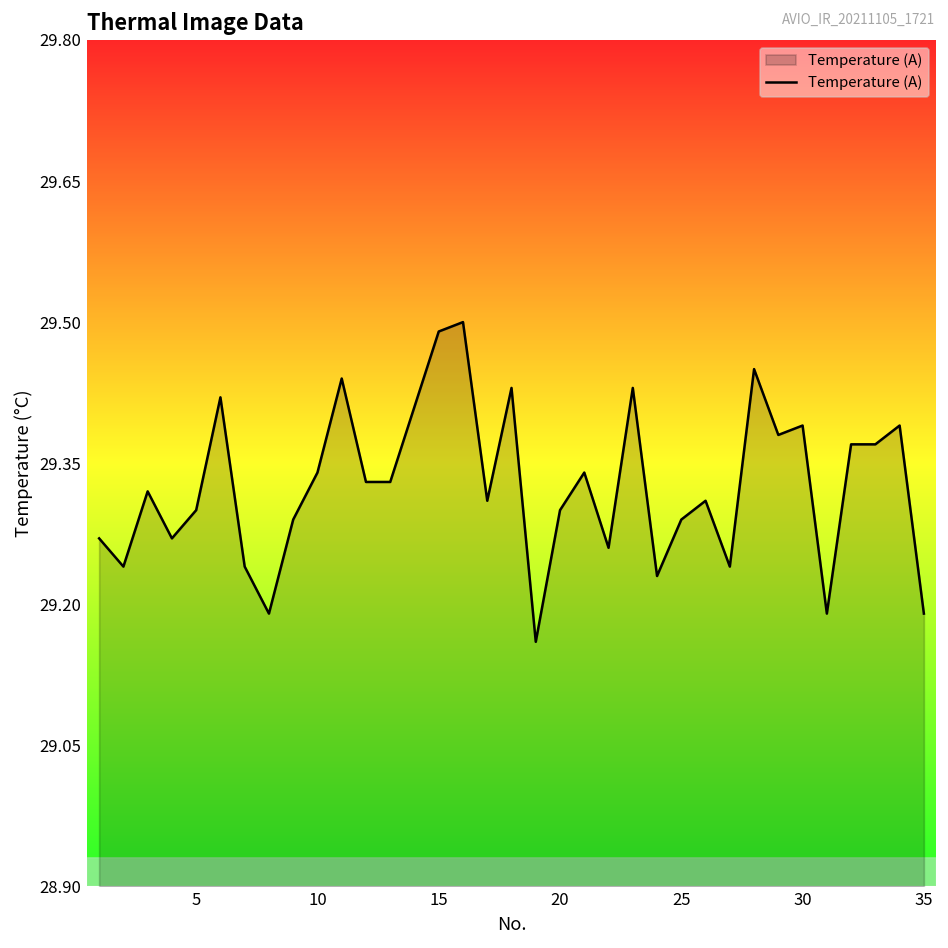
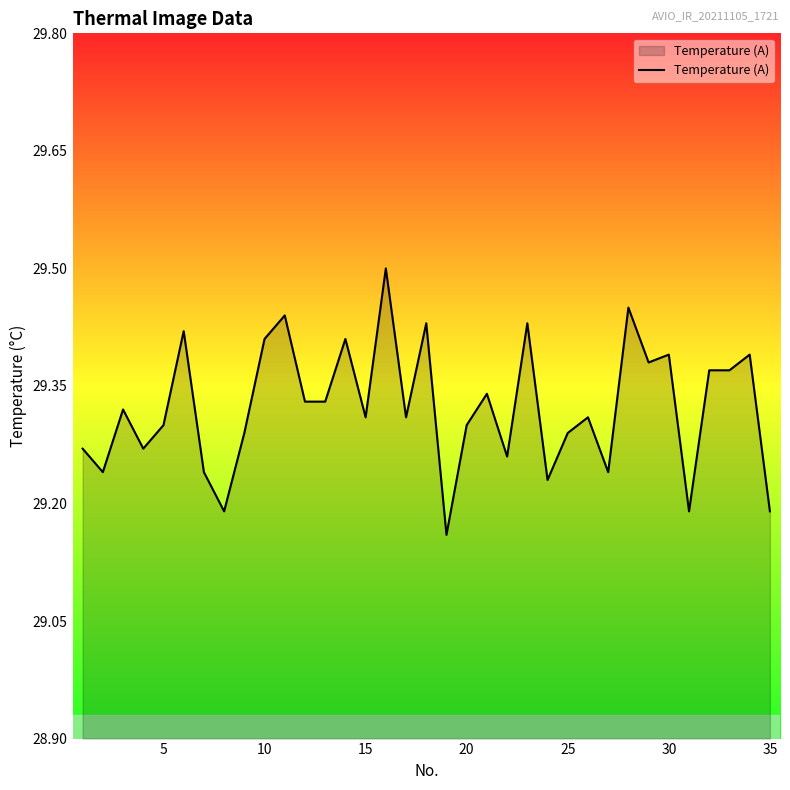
  {
    "5": 29.30,
-   "10": 29.34,
-   "15": 29.49,
+   "10": 29.41,
+   "15": 29.31,
    "20": 29.30,
    "25": 29.29,
    "30": 29.39,
    "35": 29.19
  }
